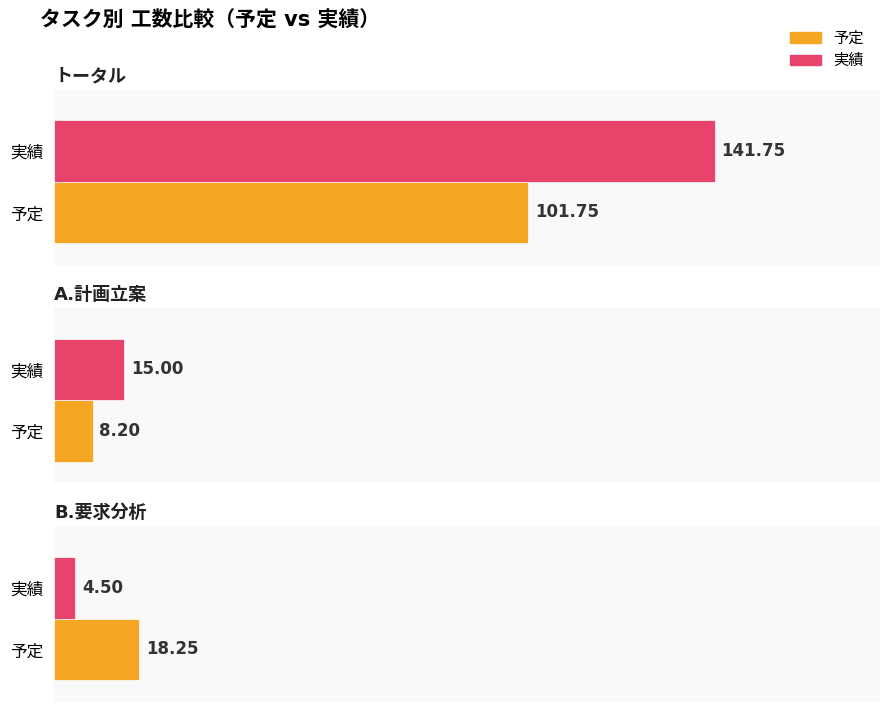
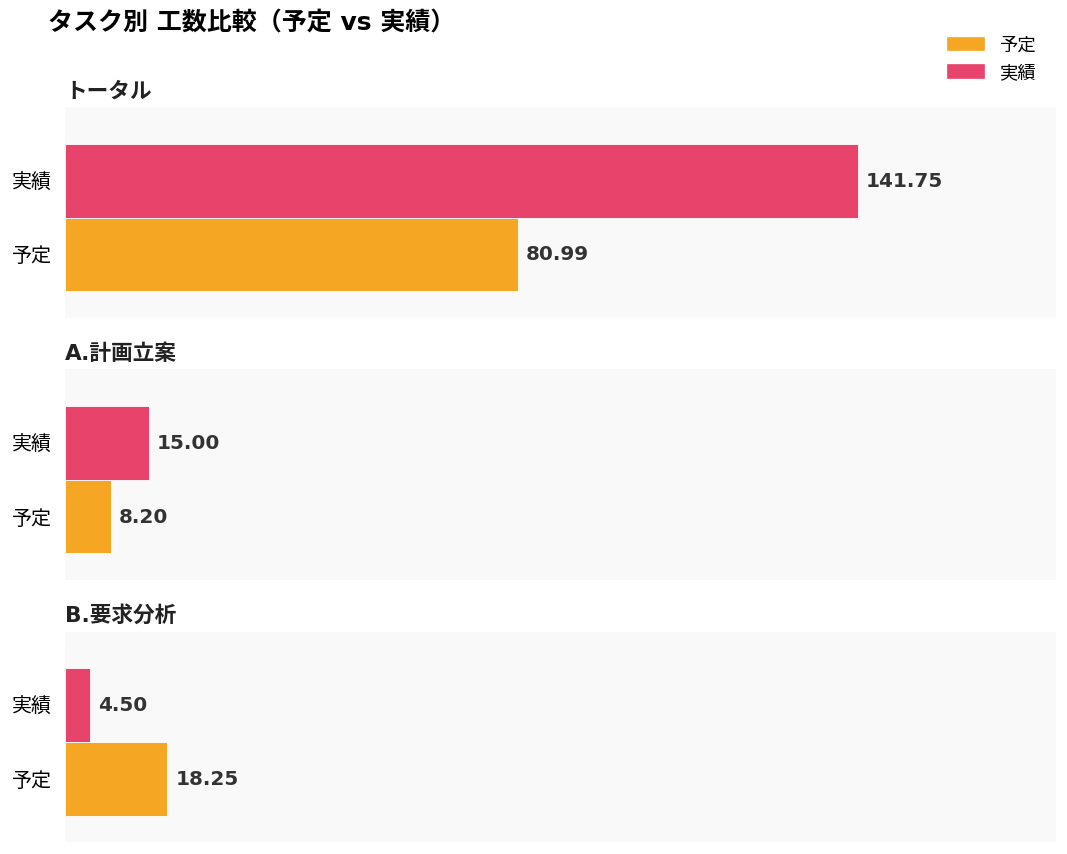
  {
    "トータル": {
      "実績": 141.75,
-     "予定": 101.75
+     "予定": 80.99
    },
    "A.計画立案": {
      "実績": 15.00,
      "予定": 8.20
    },
    "B.要求分析": {
      "実績": 4.50,
      "予定": 18.25
    }
  }
